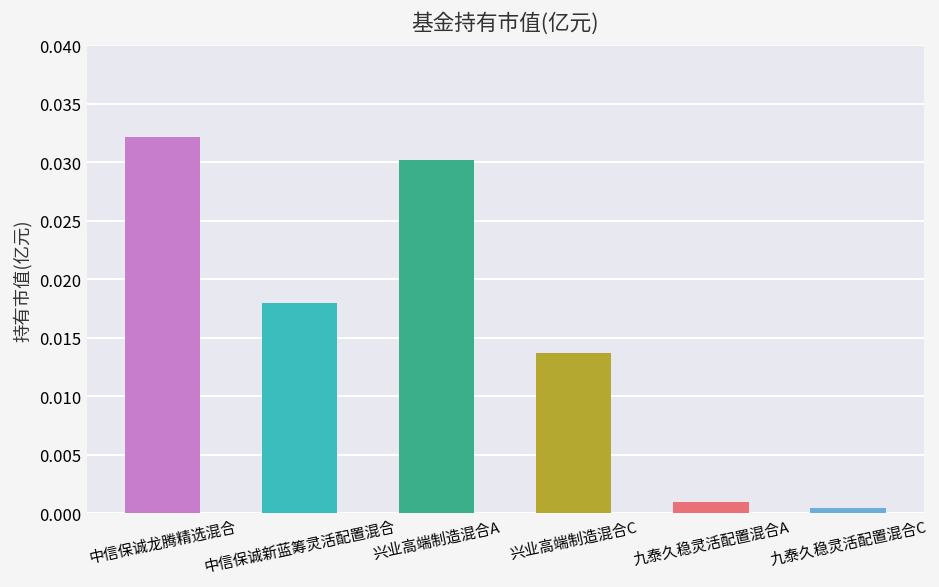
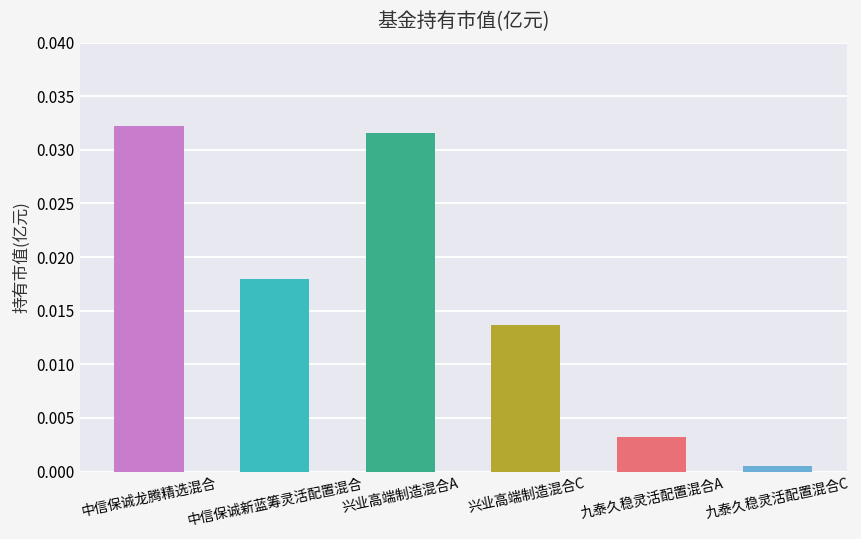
  {
    "中信保诚龙腾精选混合": 0.032,
    "中信保诚新蓝筹灵活配置混合": 0.018,
-   "兴业高端制造混合A": 0.030,
+   "兴业高端制造混合A": 0.032,
    "兴业高端制造混合C": 0.014,
-   "九泰久稳灵活配置混合A": 0.001,
+   "九泰久稳灵活配置混合A": 0.003,
    "九泰久稳灵活配置混合C": 0.001
  }
